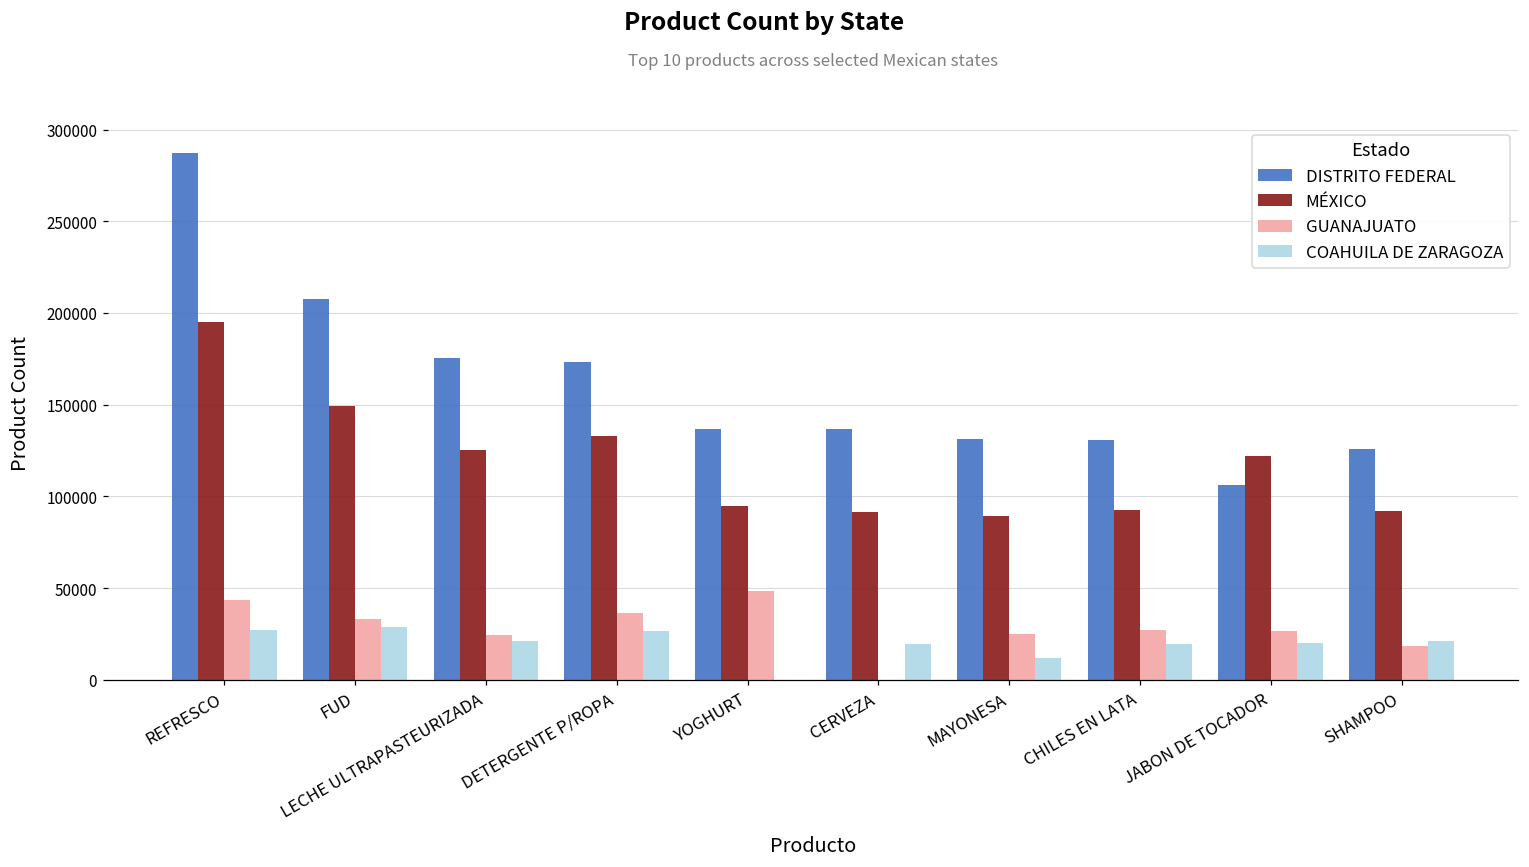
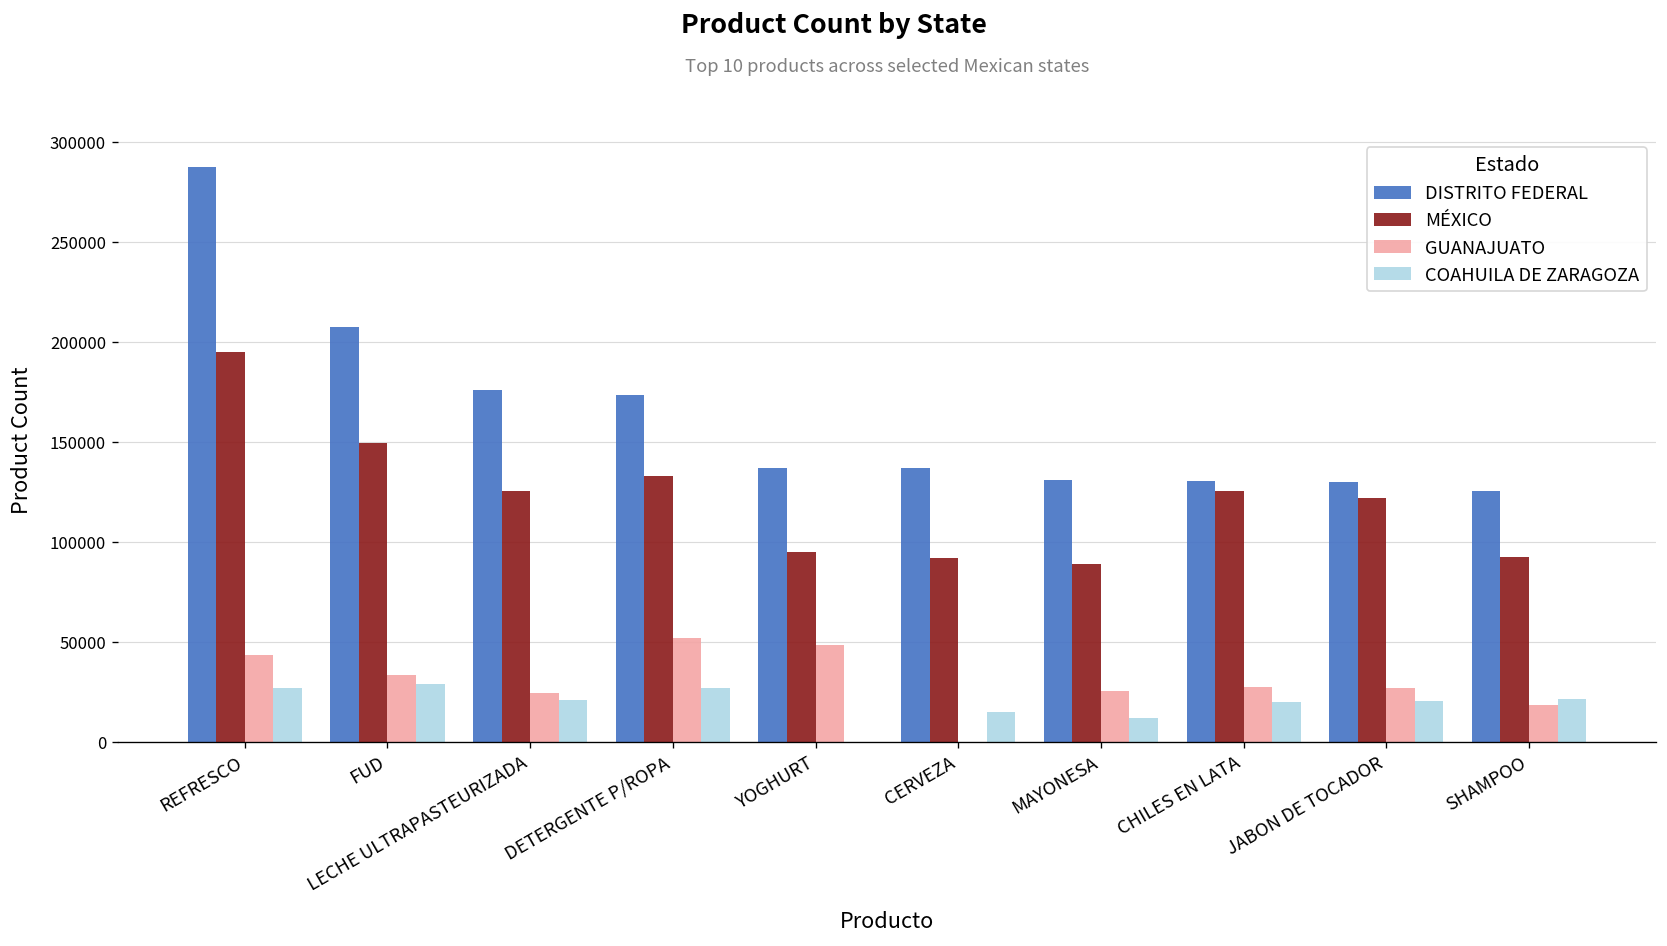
  {
    "DISTRITO FEDERAL": {
      "REFRESCO": 287000,
      "FUD": 208000,
      "LECHE ULTRAPASTEURIZADA": 176000,
      "DETERGENTE P/ROPA": 173000,
      "YOGHURT": 137000,
      "CERVEZA": 137000,
      "MAYONESA": 131000,
      "CHILES EN LATA": 131000,
-     "JABON DE TOCADOR": 106000,
+     "JABON DE TOCADOR": 130000,
      "SHAMPOO": 126000
    },
    "MÉXICO": {
      "REFRESCO": 195000,
      "FUD": 149000,
      "LECHE ULTRAPASTEURIZADA": 125000,
      "DETERGENTE P/ROPA": 133000,
      "YOGHURT": 95000,
      "CERVEZA": 92000,
      "MAYONESA": 89000,
-     "CHILES EN LATA": 93000,
+     "CHILES EN LATA": 125000,
      "JABON DE TOCADOR": 122000,
      "SHAMPOO": 92000
    },
    "GUANAJUATO": {
      "REFRESCO": 44000,
      "FUD": 33000,
      "LECHE ULTRAPASTEURIZADA": 24000,
-     "DETERGENTE P/ROPA": 37000,
+     "DETERGENTE P/ROPA": 52000,
      "YOGHURT": 49000,
      "CERVEZA": 0,
      "MAYONESA": 25000,
      "CHILES EN LATA": 27000,
      "JABON DE TOCADOR": 27000,
      "SHAMPOO": 18000
    },
    "COAHUILA DE ZARAGOZA": {
      "REFRESCO": 27000,
      "FUD": 29000,
      "LECHE ULTRAPASTEURIZADA": 21000,
      "DETERGENTE P/ROPA": 27000,
      "YOGHURT": 0,
-     "CERVEZA": 20000,
+     "CERVEZA": 15000,
      "MAYONESA": 12000,
      "CHILES EN LATA": 20000,
      "JABON DE TOCADOR": 20000,
      "SHAMPOO": 21000
    }
  }
